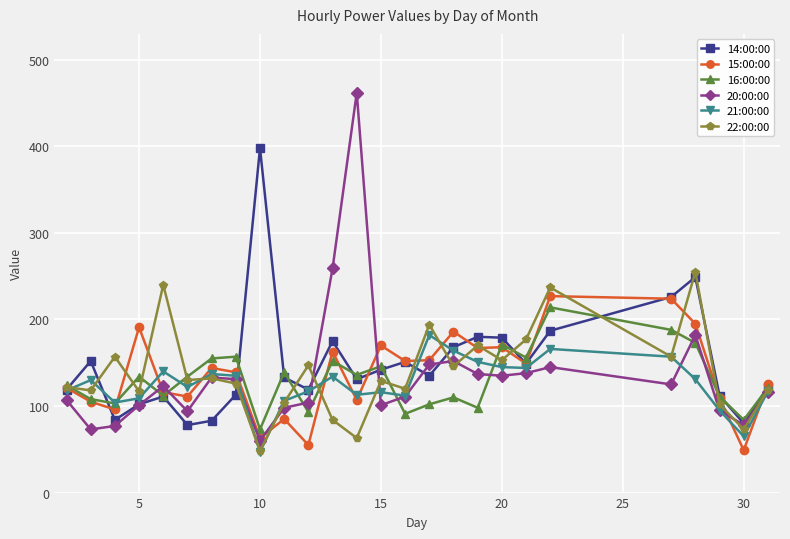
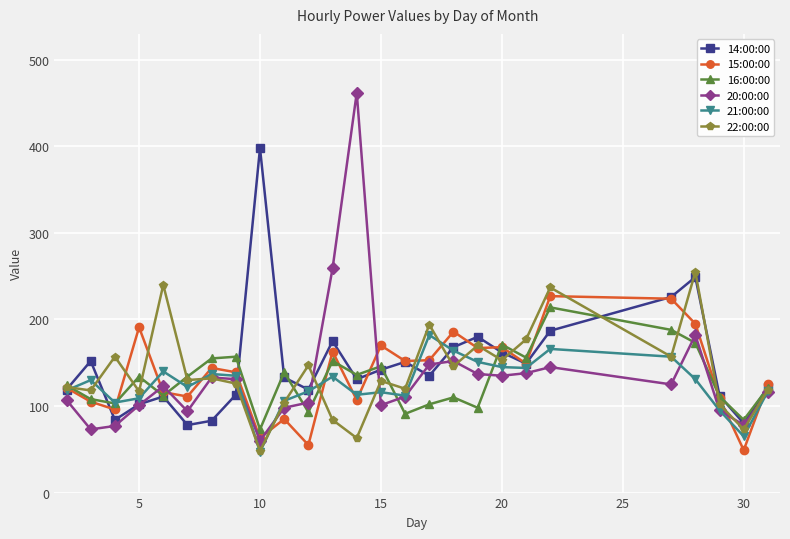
  {
    "14:00:00": {
      "10": 400,
      "15": 140,
-     "20": 180
+     "20": 160
    },
    "15:00:00": {
      "5": 190,
      "10": 60,
      "15": 170,
      "20": 170,
      "30": 50
    },
    "20:00:00": {
      "10": 60,
      "15": 100,
      "20": 140
    },
    "21:00:00": {
      "5": 110,
      "15": 120,
      "20": 150,
      "30": 70
    }
  }
